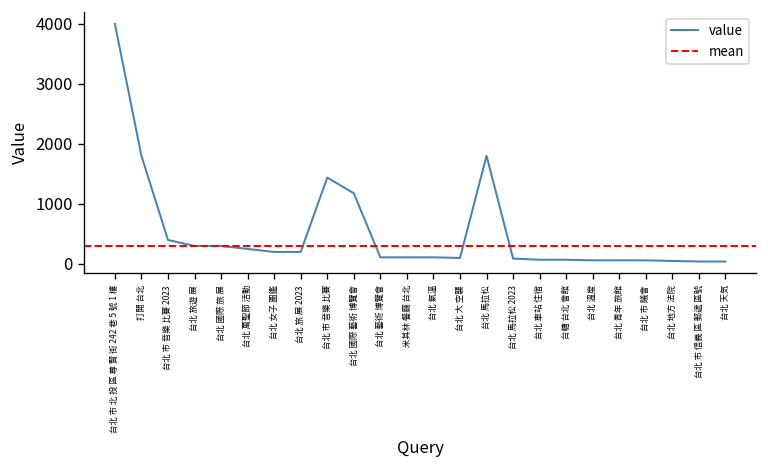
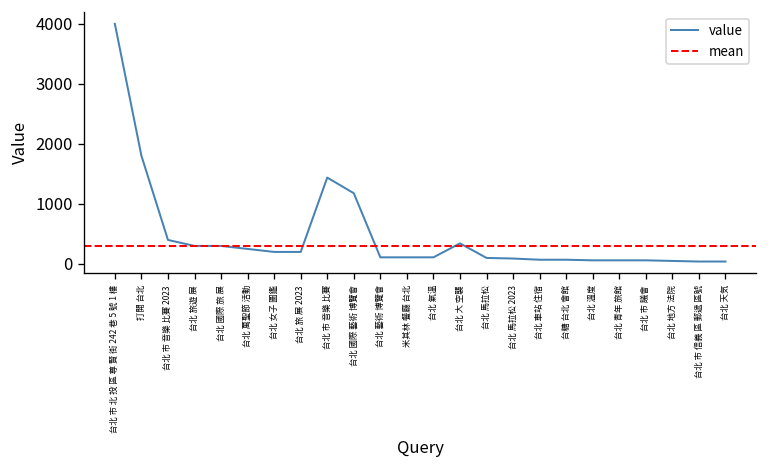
  {
    "台北 市 北 投 區 尊 賢 街 242 巷 5 號 1 樓": 4000,
    "打開 台北": 1800,
    "台北 市 音樂 比賽 2023": 400,
    "台北 旅遊 展": 300,
    "台北 國際 旅 展": 300,
    "台北 萬聖節 活動": 300,
    "台北 女子 圖鑑": 200,
    "台北 旅 展 2023": 200,
    "台北 市 音樂 比賽": 1400,
    "台北 國際 藝術 博覽會": 1200,
    "台北 藝術 博覽會": 100,
    "米其林 餐廳 台北": 100,
    "台北 氣溫": 100,
-   "台北 大 空襲": 100,
-   "台北 馬拉松": 1800,
+   "台北 大 空襲": 300,
+   "台北 馬拉松": 100,
    "台北 馬拉松 2023": 100,
    "台北 車站 住宿": 100,
    "台糖 台北 會館": 100,
    "台北 溫度": 100,
    "台北 青年 旅館": 100,
    "台北 市 議會": 100,
    "台北 地方 法院": 100,
    "台北 市 信義 區 郵遞 區號": 0,
    "台北 天気": 0
  }
